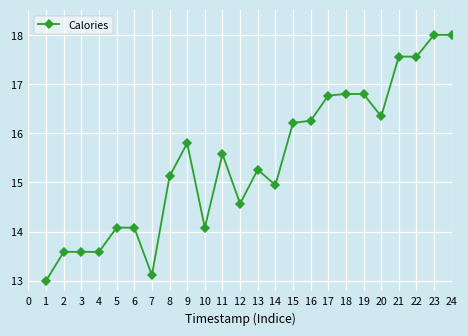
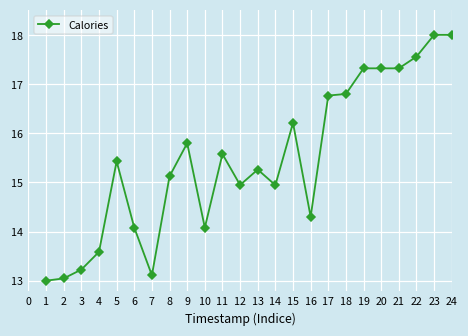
  {
    "1": 13.0,
-   "2": 13.6,
-   "3": 13.6,
+   "2": 13.0,
+   "3": 13.2,
    "4": 13.6,
-   "5": 14.1,
+   "5": 15.4,
    "6": 14.1,
    "7": 13.1,
    "8": 15.1,
    "9": 15.8,
    "10": 14.1,
    "11": 15.6,
-   "12": 14.6,
+   "12": 14.9,
    "13": 15.3,
    "14": 14.9,
    "15": 16.2,
-   "16": 16.3,
+   "16": 14.3,
    "17": 16.8,
    "18": 16.8,
-   "19": 16.8,
-   "20": 16.3,
-   "21": 17.6,
+   "19": 17.3,
+   "20": 17.3,
+   "21": 17.3,
    "22": 17.6,
    "23": 18.0,
    "24": 18.0
  }
